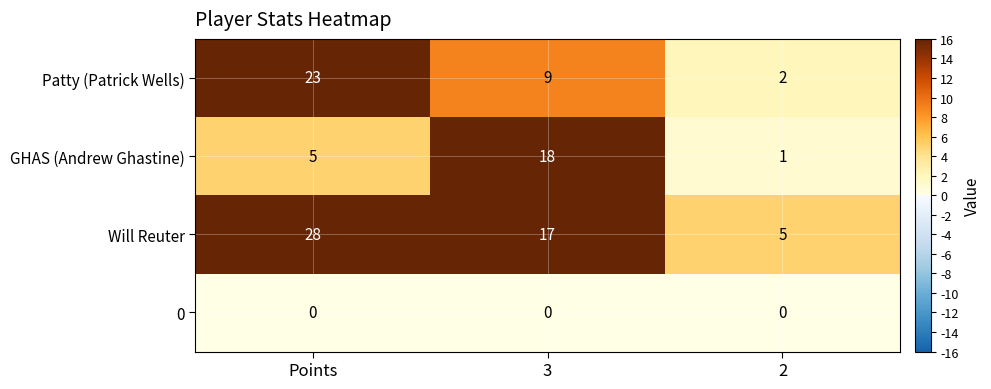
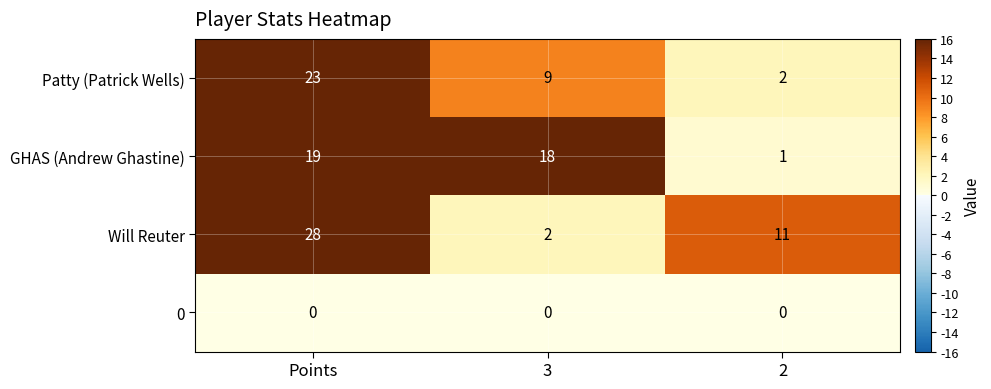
  {
    "Patty (Patrick Wells)": {
      "Points": 23,
      "3": 9,
      "2": 2
    },
    "GHAS (Andrew Ghastine)": {
-     "Points": 5,
+     "Points": 19,
      "3": 18,
      "2": 1
    },
    "Will Reuter": {
      "Points": 28,
-     "3": 17,
-     "2": 5
+     "3": 2,
+     "2": 11
    },
    "0": {
      "Points": 0,
      "3": 0,
      "2": 0
    }
  }
